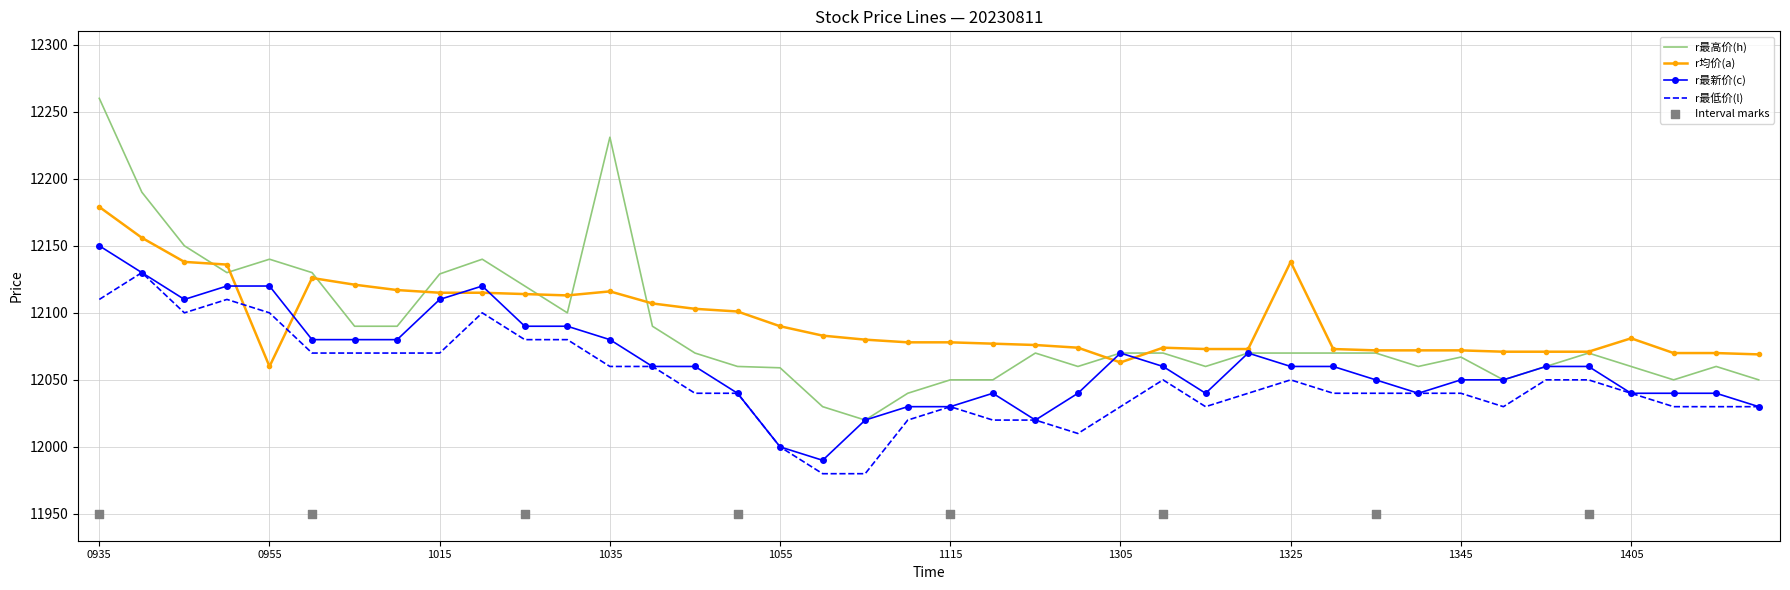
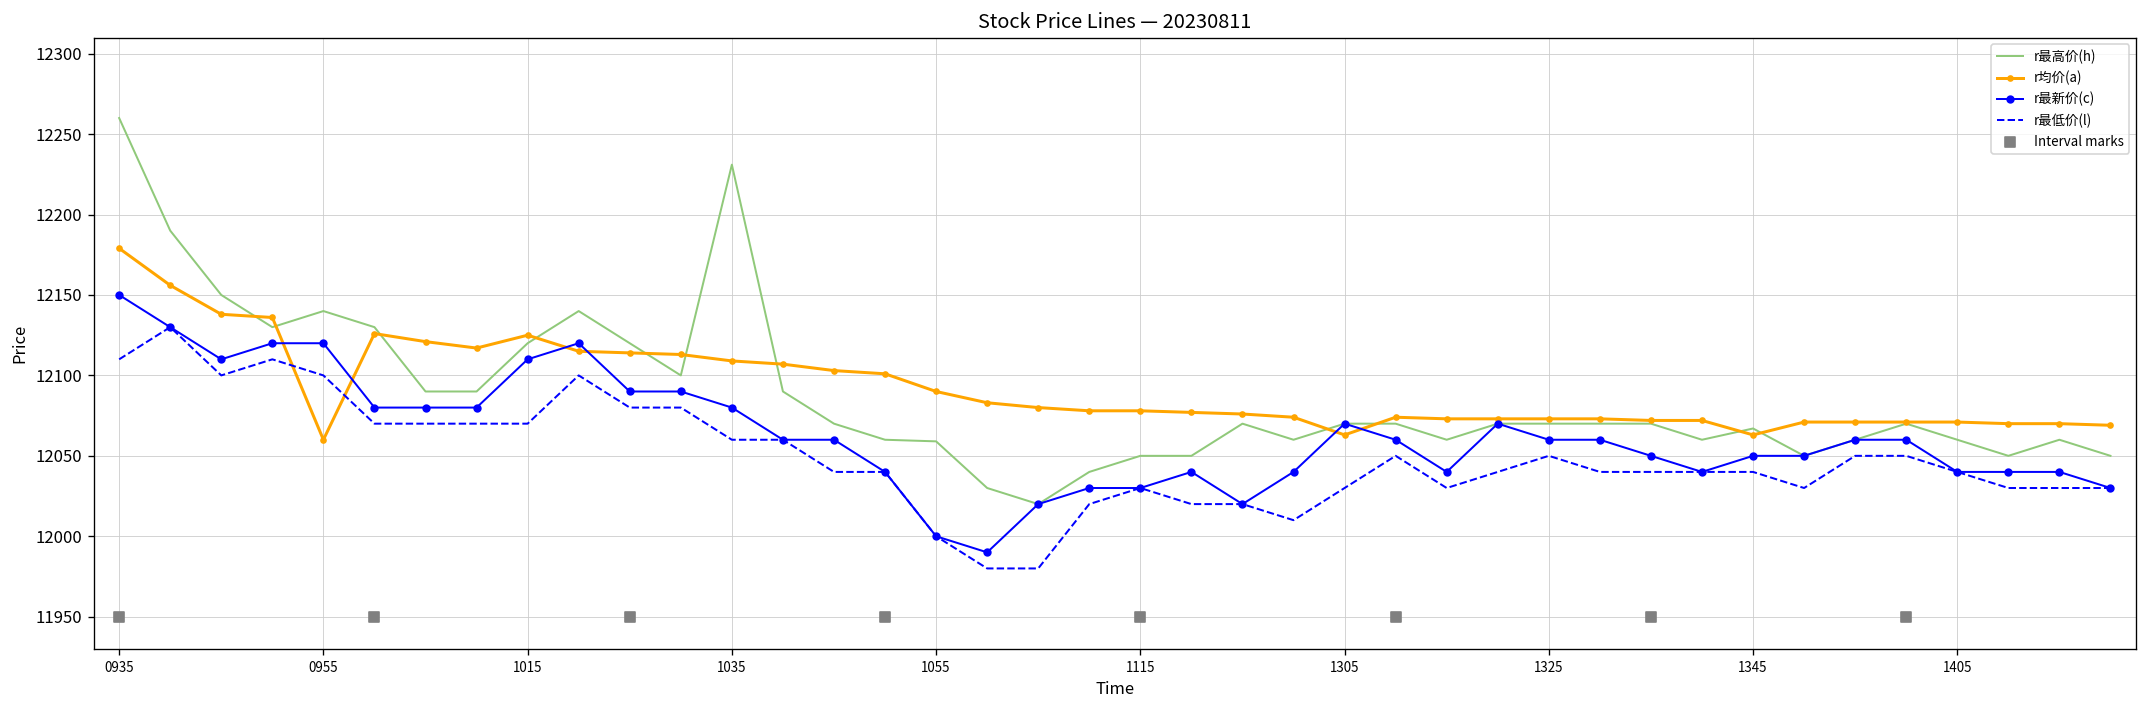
  {
    "r最高价(h)": {
      "0935": 12260,
      "0955": 12140,
-     "1015": 12129,
+     "1015": 12120,
      "1035": 12231,
      "1055": 12059,
      "1115": 12050,
      "1325": 12070,
      "1345": 12067,
      "1405": 12060
    },
    "r均价(a)": {
      "0935": 12179,
      "0955": 12060,
-     "1015": 12115,
-     "1035": 12116,
+     "1015": 12125,
+     "1035": 12109,
      "1055": 12090,
      "1115": 12078,
      "1305": 12063,
-     "1325": 12138,
-     "1345": 12072,
-     "1405": 12081
+     "1325": 12073,
+     "1345": 12063,
+     "1405": 12071
    }
  }
